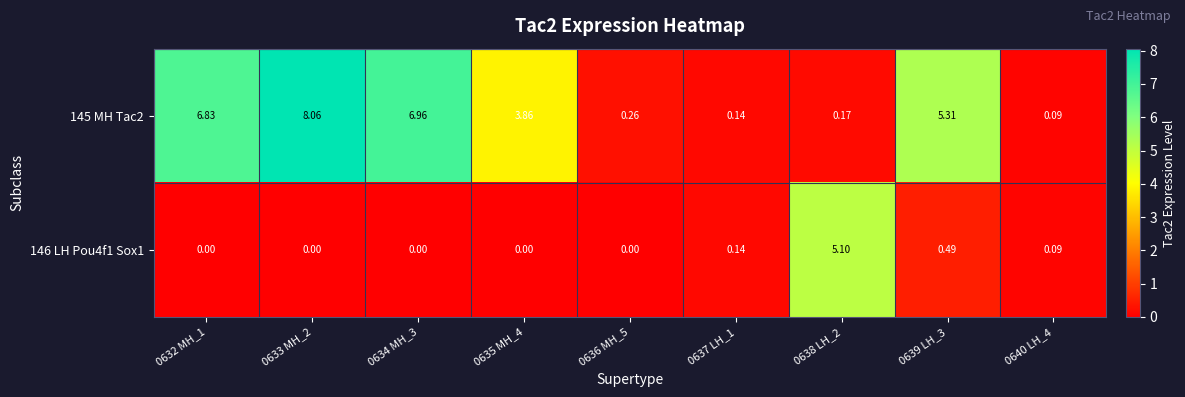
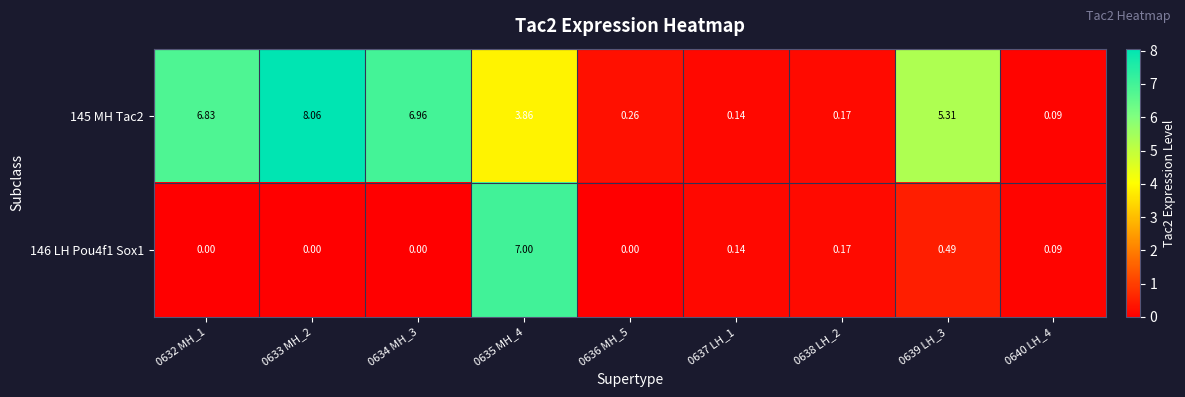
  {
    "145 MH Tac2": {
      "0632 MH_1": 6.83,
      "0633 MH_2": 8.06,
      "0634 MH_3": 6.96,
      "0635 MH_4": 3.86,
      "0636 MH_5": 0.26,
      "0637 LH_1": 0.14,
      "0638 LH_2": 0.17,
      "0639 LH_3": 5.31,
      "0640 LH_4": 0.09
    },
    "146 LH Pou4f1 Sox1": {
      "0632 MH_1": 0.00,
      "0633 MH_2": 0.00,
      "0634 MH_3": 0.00,
-     "0635 MH_4": 0.00,
+     "0635 MH_4": 7.00,
      "0636 MH_5": 0.00,
      "0637 LH_1": 0.14,
-     "0638 LH_2": 5.10,
+     "0638 LH_2": 0.17,
      "0639 LH_3": 0.49,
      "0640 LH_4": 0.09
    }
  }
